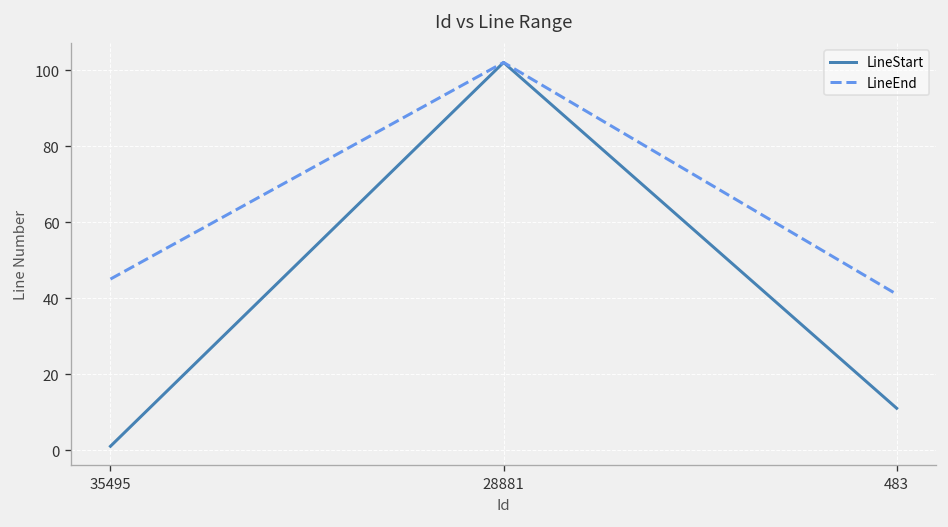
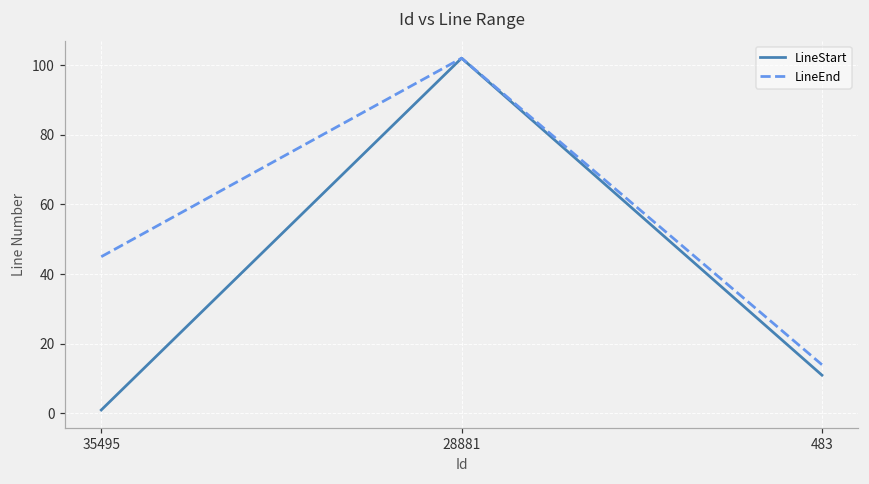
  {
    "LineStart": {
      "35495": 1,
      "483": 11
    },
    "LineEnd": {
      "35495": 45,
-     "483": 41
+     "483": 14
    }
  }
